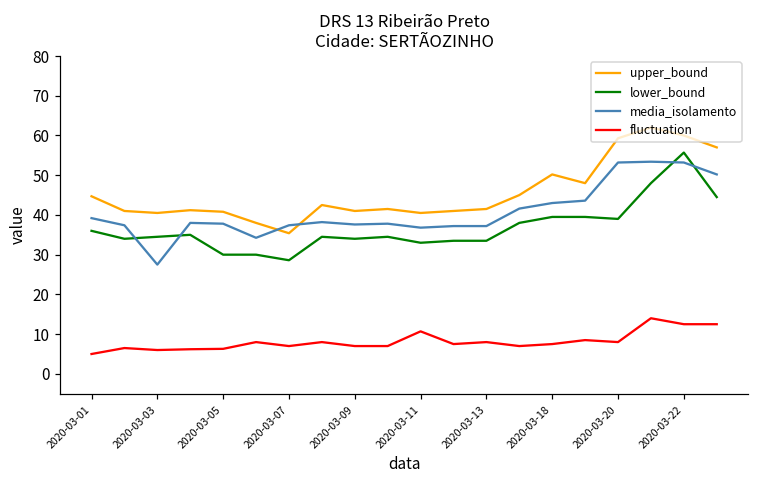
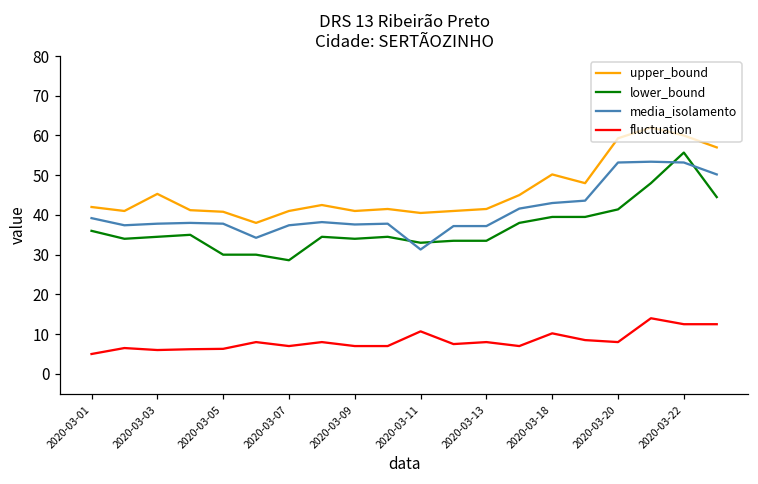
  {
    "upper_bound": {
-     "2020-03-01": 45,
-     "2020-03-03": 41,
+     "2020-03-01": 42,
+     "2020-03-03": 45,
      "2020-03-05": 41,
-     "2020-03-07": 35,
+     "2020-03-07": 41,
      "2020-03-09": 41,
      "2020-03-11": 41,
      "2020-03-13": 42,
      "2020-03-18": 50,
      "2020-03-20": 59,
      "2020-03-22": 60
    },
    "lower_bound": {
      "2020-03-01": 36,
      "2020-03-03": 35,
      "2020-03-05": 30,
      "2020-03-07": 29,
      "2020-03-09": 34,
      "2020-03-11": 33,
      "2020-03-13": 34,
      "2020-03-18": 40,
-     "2020-03-20": 39,
+     "2020-03-20": 41,
      "2020-03-22": 56
    },
    "media_isolamento": {
      "2020-03-01": 39,
-     "2020-03-03": 28,
+     "2020-03-03": 38,
      "2020-03-05": 38,
      "2020-03-07": 37,
      "2020-03-09": 38,
-     "2020-03-11": 37,
+     "2020-03-11": 31,
      "2020-03-13": 37,
      "2020-03-18": 43,
      "2020-03-20": 53,
      "2020-03-22": 53
    },
    "fluctuation": {
      "2020-03-01": 5,
      "2020-03-03": 6,
      "2020-03-05": 6,
      "2020-03-07": 7,
      "2020-03-09": 7,
      "2020-03-11": 11,
      "2020-03-13": 8,
-     "2020-03-18": 8,
+     "2020-03-18": 10,
      "2020-03-20": 8,
      "2020-03-22": 13
    }
  }
